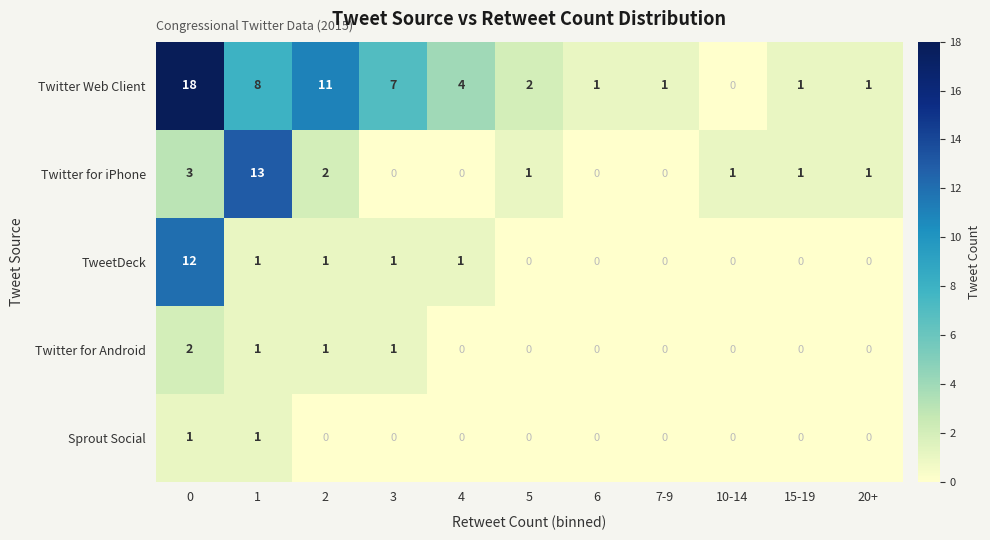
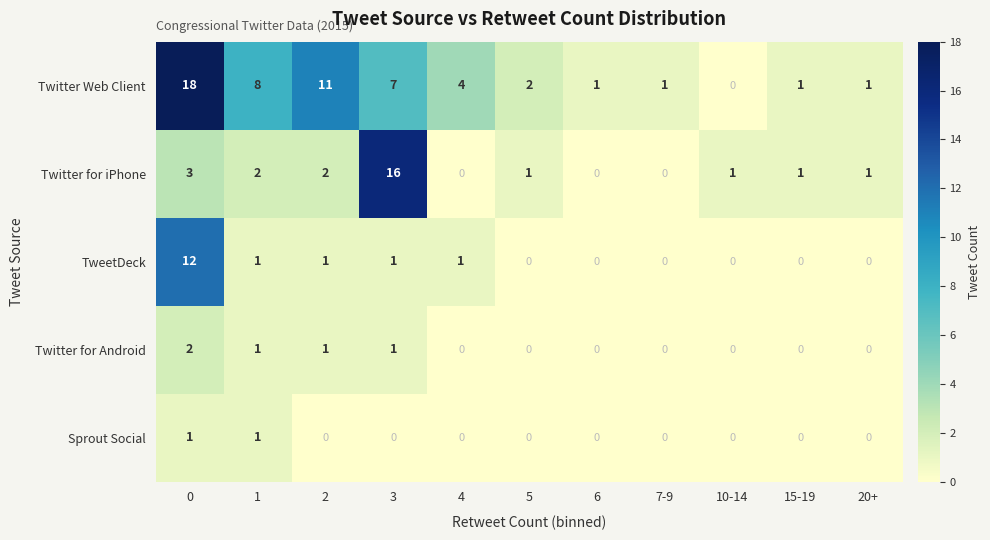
  {
    "Twitter Web Client": {
      "0": 18,
      "1": 8,
      "2": 11,
      "3": 7,
      "4": 4,
      "5": 2,
      "6": 1,
      "7-9": 1,
      "10-14": 0,
      "15-19": 1,
      "20+": 1
    },
    "Twitter for iPhone": {
      "0": 3,
-     "1": 13,
+     "1": 2,
      "2": 2,
-     "3": 0,
+     "3": 16,
      "4": 0,
      "5": 1,
      "6": 0,
      "7-9": 0,
      "10-14": 1,
      "15-19": 1,
      "20+": 1
    },
    "TweetDeck": {
      "0": 12,
      "1": 1,
      "2": 1,
      "3": 1,
      "4": 1,
      "5": 0,
      "6": 0,
      "7-9": 0,
      "10-14": 0,
      "15-19": 0,
      "20+": 0
    },
    "Twitter for Android": {
      "0": 2,
      "1": 1,
      "2": 1,
      "3": 1,
      "4": 0,
      "5": 0,
      "6": 0,
      "7-9": 0,
      "10-14": 0,
      "15-19": 0,
      "20+": 0
    },
    "Sprout Social": {
      "0": 1,
      "1": 1,
      "2": 0,
      "3": 0,
      "4": 0,
      "5": 0,
      "6": 0,
      "7-9": 0,
      "10-14": 0,
      "15-19": 0,
      "20+": 0
    }
  }
